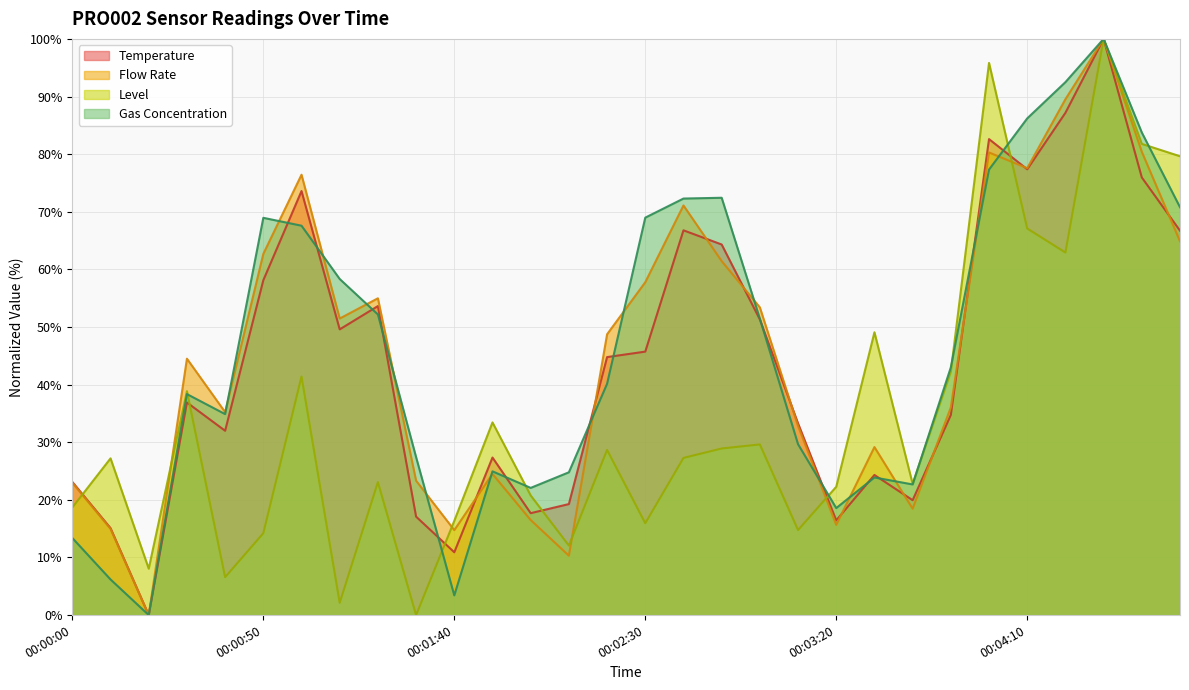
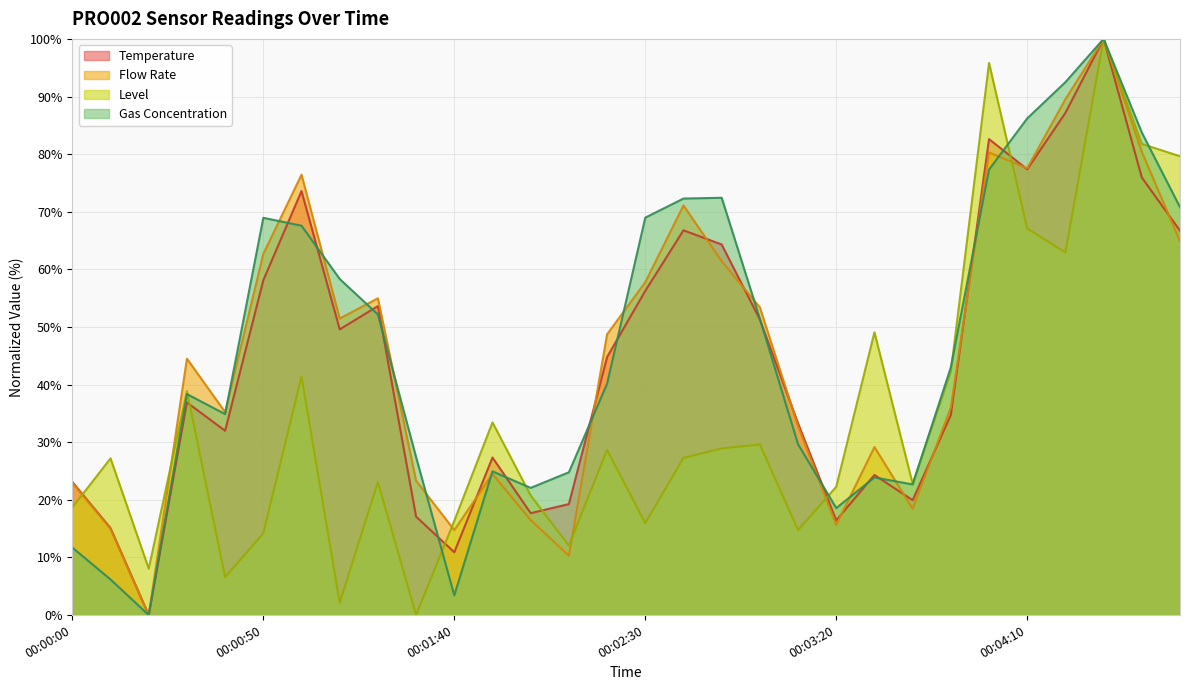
  {
    "Temperature": {
      "00:00:50": "58%",
      "00:01:40": "11%",
-     "00:02:30": "46%",
+     "00:02:30": "56%",
      "00:03:20": "16%"
    },
    "Gas Concentration": {
-     "00:00:00": "13%",
+     "00:00:00": "12%",
      "00:00:50": "69%",
      "00:01:40": "3%",
      "00:02:30": "69%",
      "00:03:20": "19%",
      "00:04:10": "86%"
    }
  }
